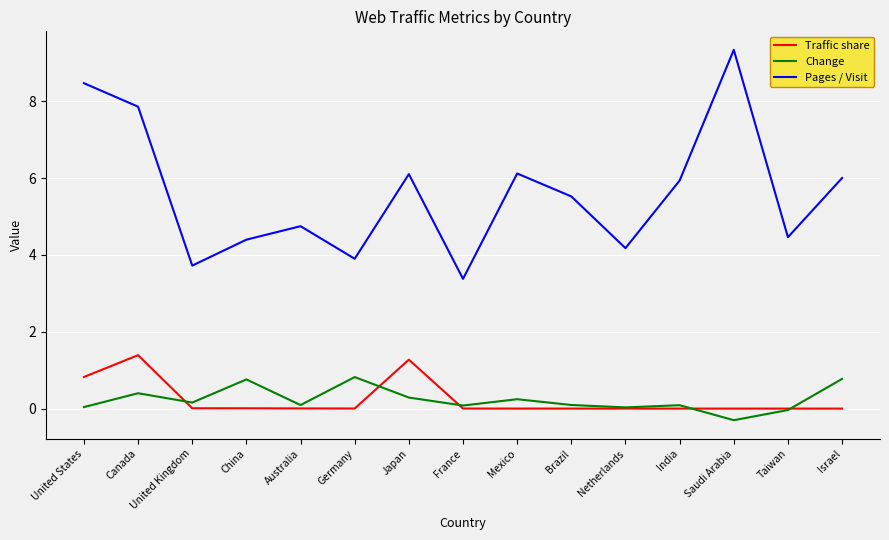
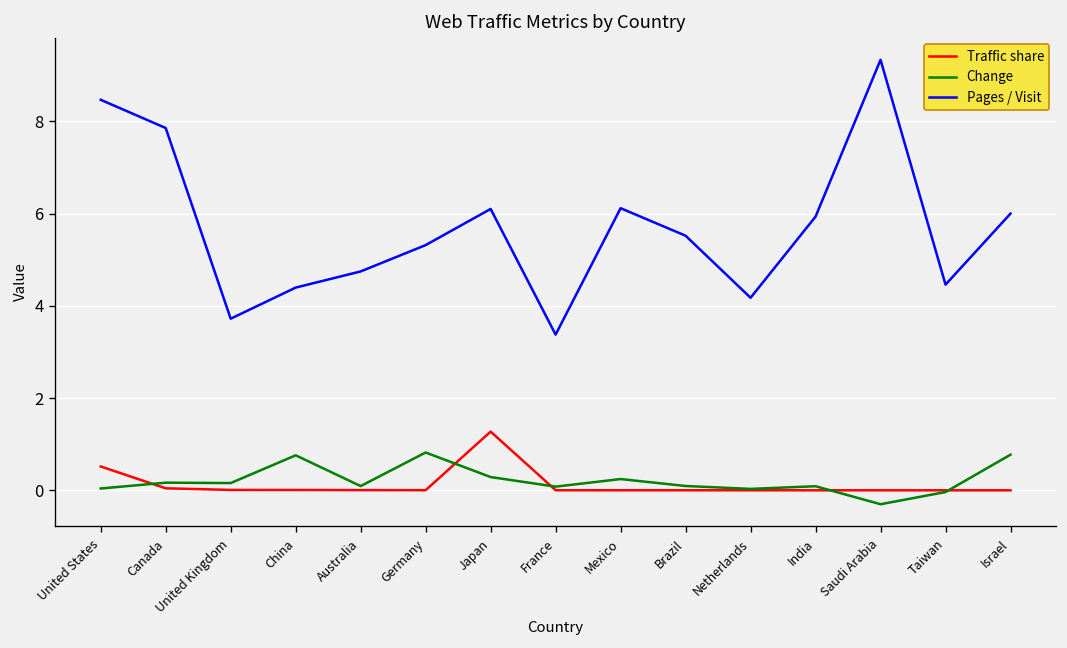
  {
    "Traffic share": {
-     "United States": 0.8,
-     "Canada": 1.4,
+     "United States": 0.5,
+     "Canada": 0.0,
      "United Kingdom": 0.0,
      "China": 0.0,
      "Australia": 0.0,
      "Germany": 0.0,
      "Japan": 1.3,
      "France": 0.0,
      "Mexico": 0.0,
      "Brazil": 0.0,
      "India": 0.0,
      "Saudi Arabia": 0.0,
      "Israel": 0.0
    },
    "Change": {
      "United States": 0.0,
-     "Canada": 0.4,
+     "Canada": 0.2,
      "United Kingdom": 0.2,
      "China": 0.8,
      "Australia": 0.1,
      "Germany": 0.8,
      "Japan": 0.3,
      "France": 0.1,
      "Mexico": 0.2,
      "Brazil": 0.1,
      "India": 0.1,
      "Saudi Arabia": -0.3,
      "Israel": 0.8
    },
    "Pages / Visit": {
      "United States": 8.5,
      "Canada": 7.9,
      "United Kingdom": 3.7,
      "China": 4.4,
      "Australia": 4.7,
-     "Germany": 3.9,
+     "Germany": 5.3,
      "Japan": 6.1,
      "France": 3.4,
      "Mexico": 6.1,
      "Brazil": 5.5,
      "Netherlands": 4.2,
      "India": 5.9,
      "Saudi Arabia": 9.3,
      "Taiwan": 4.5,
      "Israel": 6.0
    }
  }
